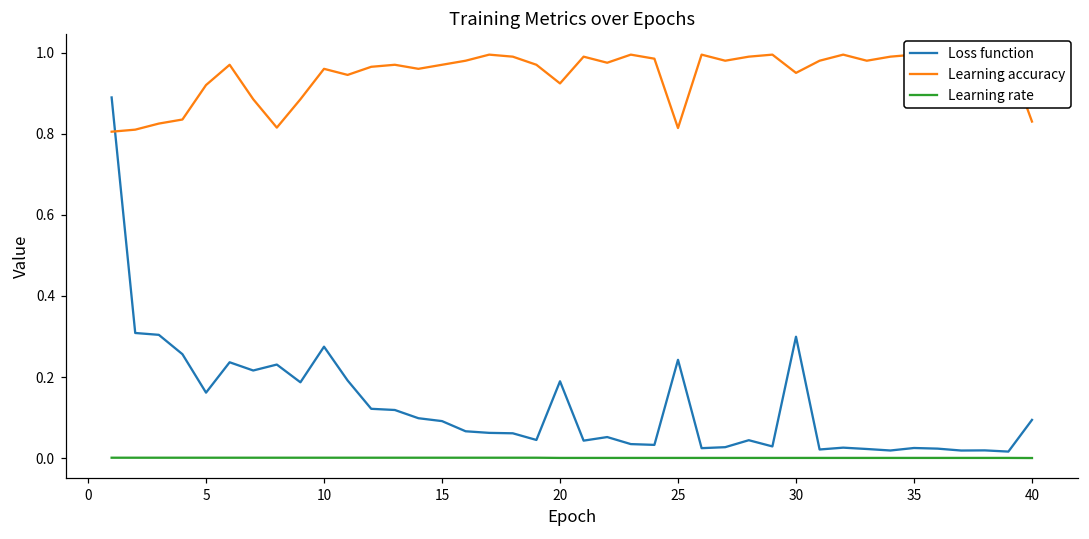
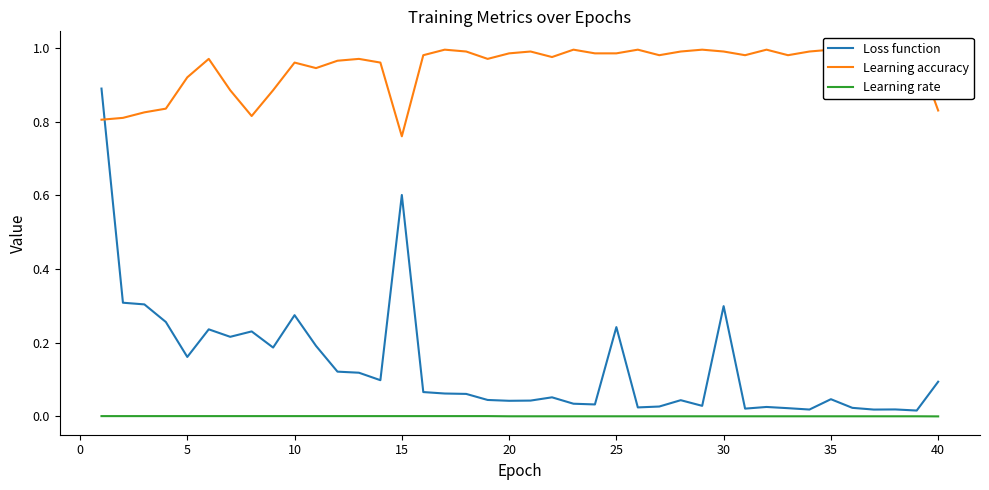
  {
    "Loss function": {
      "5": 0.16,
      "10": 0.27,
-     "15": 0.09,
-     "20": 0.19,
+     "15": 0.60,
+     "20": 0.04,
      "25": 0.24,
      "30": 0.30,
-     "35": 0.02,
+     "35": 0.05,
      "40": 0.09
    },
    "Learning accuracy": {
      "5": 0.92,
      "10": 0.96,
-     "15": 0.97,
-     "20": 0.92,
-     "25": 0.81,
-     "30": 0.95,
+     "15": 0.76,
+     "20": 0.99,
+     "25": 0.99,
+     "30": 0.99,
      "40": 0.83
    },
    "Learning rate": {
      "5": 0.00,
      "10": 0.00,
      "15": 0.00,
      "20": 0.00,
      "25": 0.00,
      "30": 0.00,
      "35": 0.00,
      "40": 0.00
    }
  }
